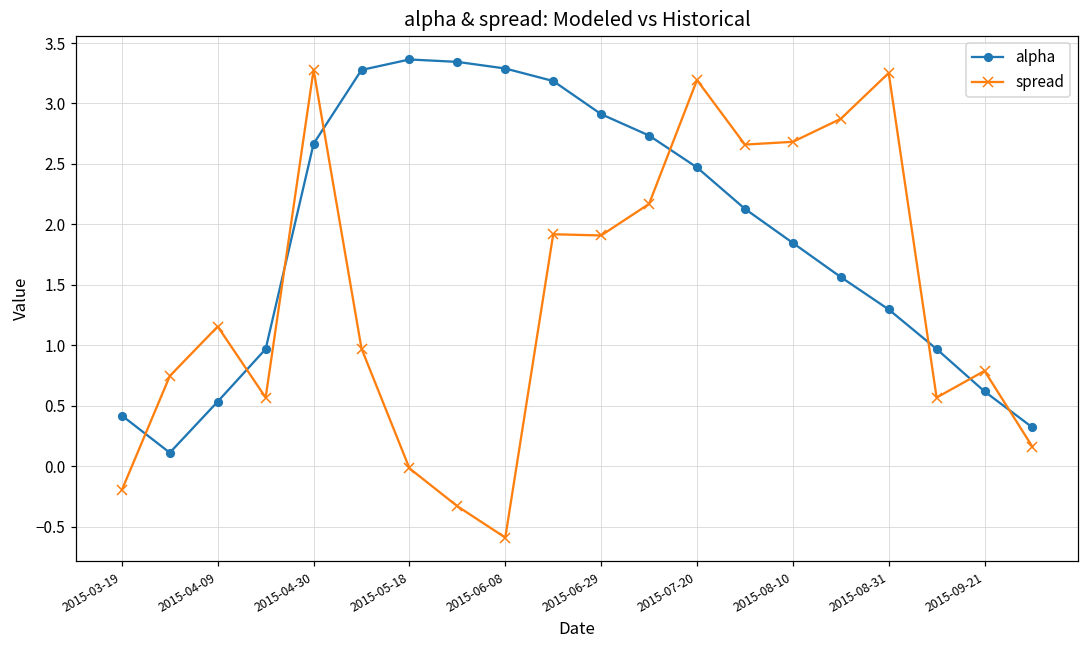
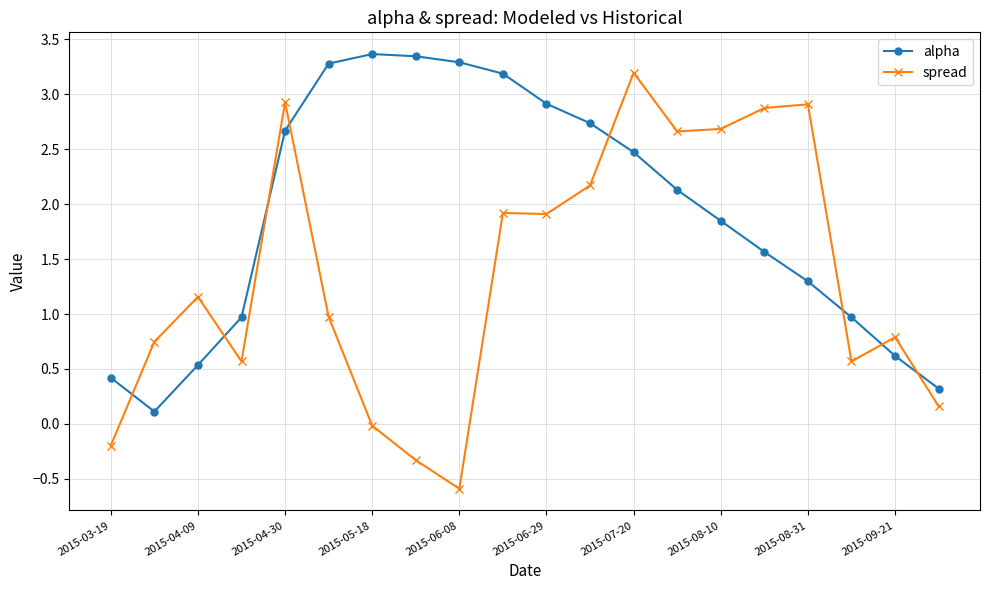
  {
    "alpha": {
      "2015-03-19": 0.42,
      "2015-04-09": 0.54,
      "2015-04-30": 2.67,
      "2015-05-18": 3.36,
      "2015-06-08": 3.29,
      "2015-06-29": 2.91,
      "2015-07-20": 2.47,
      "2015-08-10": 1.85,
      "2015-08-31": 1.30,
      "2015-09-21": 0.62
    },
    "spread": {
      "2015-03-19": -0.20,
      "2015-04-09": 1.16,
-     "2015-04-30": 3.28,
+     "2015-04-30": 2.93,
      "2015-05-18": -0.02,
      "2015-06-08": -0.59,
      "2015-06-29": 1.91,
      "2015-07-20": 3.19,
      "2015-08-10": 2.68,
-     "2015-08-31": 3.25,
+     "2015-08-31": 2.91,
      "2015-09-21": 0.79
    }
  }
